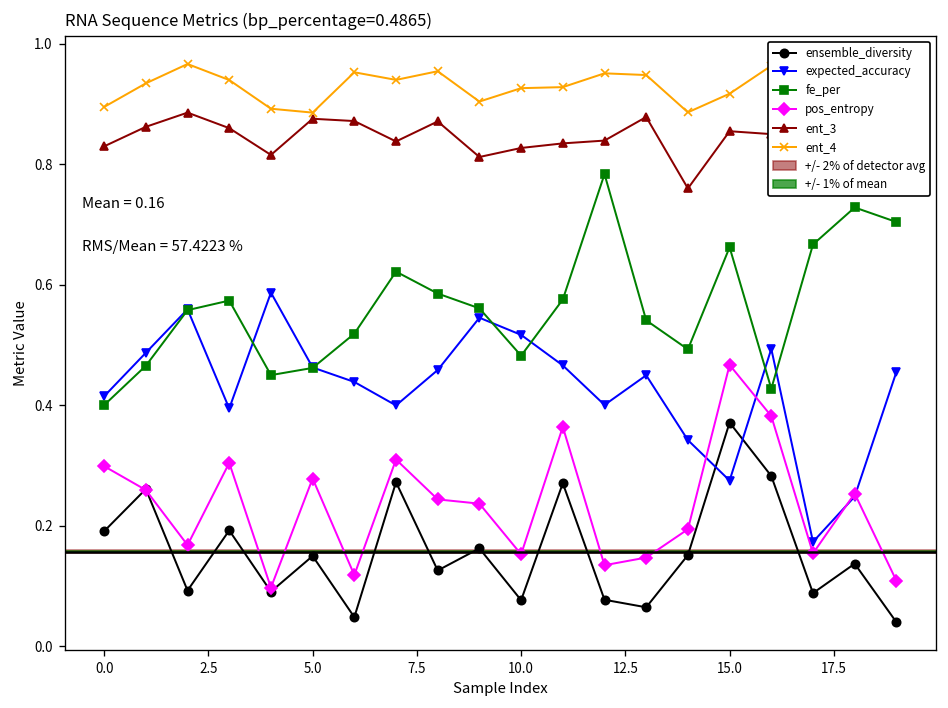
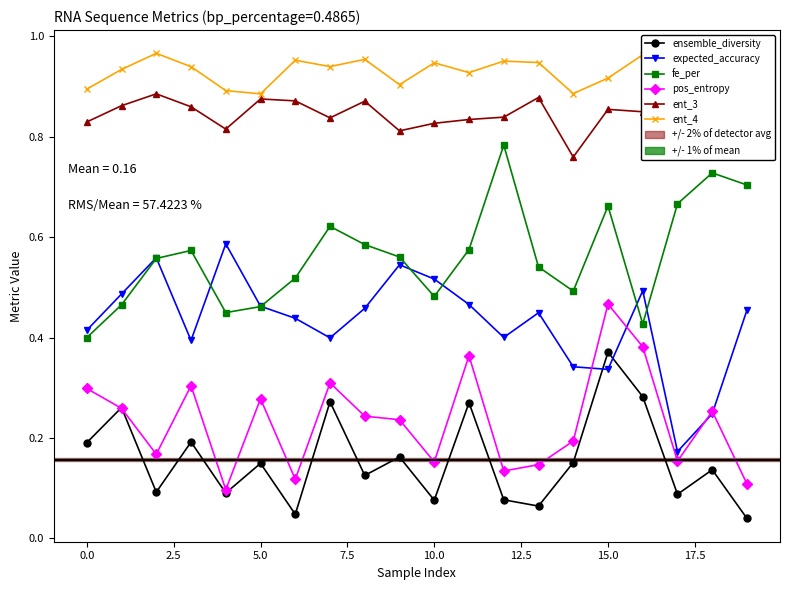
  {
    "ensemble_diversity": {
      "0.0": 0.19,
      "5.0": 0.15,
      "10.0": 0.08,
      "15.0": 0.37
    },
    "expected_accuracy": {
      "0.0": 0.41,
      "10.0": 0.52,
-     "15.0": 0.27
+     "15.0": 0.34
    },
    "fe_per": {
      "0.0": 0.40,
      "10.0": 0.48,
      "15.0": 0.66
    },
    "pos_entropy": {
      "0.0": 0.30,
      "5.0": 0.28,
      "10.0": 0.15,
      "15.0": 0.47
    },
    "ent_3": {
      "0.0": 0.83,
      "5.0": 0.88,
      "10.0": 0.83,
      "15.0": 0.85
    },
    "ent_4": {
      "0.0": 0.89,
      "5.0": 0.89,
-     "10.0": 0.93,
+     "10.0": 0.95,
      "15.0": 0.92
    }
  }
